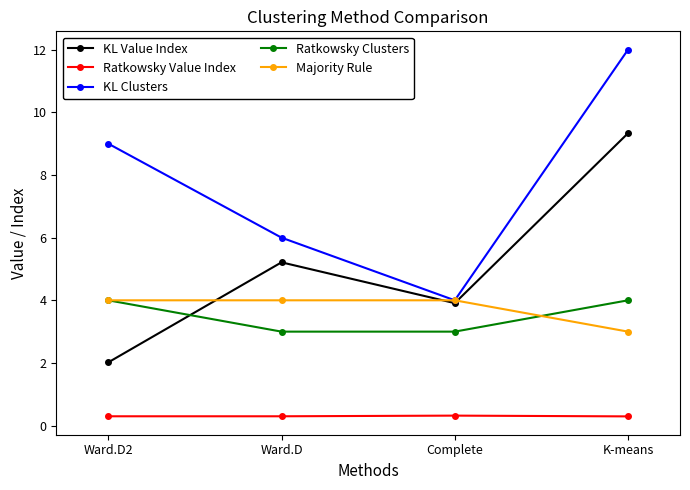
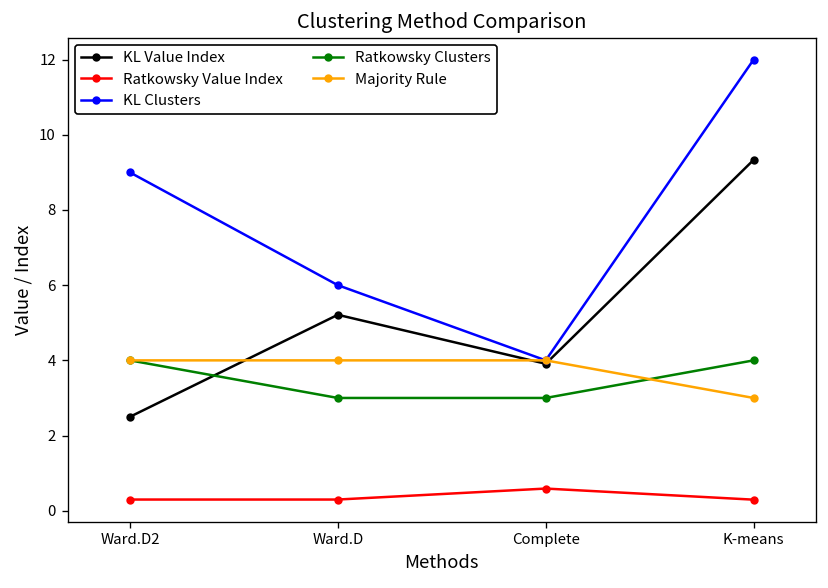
  {
    "KL Value Index": {
-     "Ward.D2": 2.0,
+     "Ward.D2": 2.5,
      "Ward.D": 5.2,
      "Complete": 3.9,
      "K-means": 9.3
    },
    "Ratkowsky Value Index": {
      "Ward.D2": 0.3,
      "Ward.D": 0.3,
-     "Complete": 0.3,
+     "Complete": 0.6,
      "K-means": 0.3
    },
    "KL Clusters": {
      "Ward.D2": 9.0,
      "Ward.D": 6.0,
      "K-means": 12.0
    },
    "Ratkowsky Clusters": {
      "Ward.D": 3.0,
      "Complete": 3.0,
      "K-means": 4.0
    },
    "Majority Rule": {
      "Ward.D": 4.0,
      "K-means": 3.0
    }
  }
